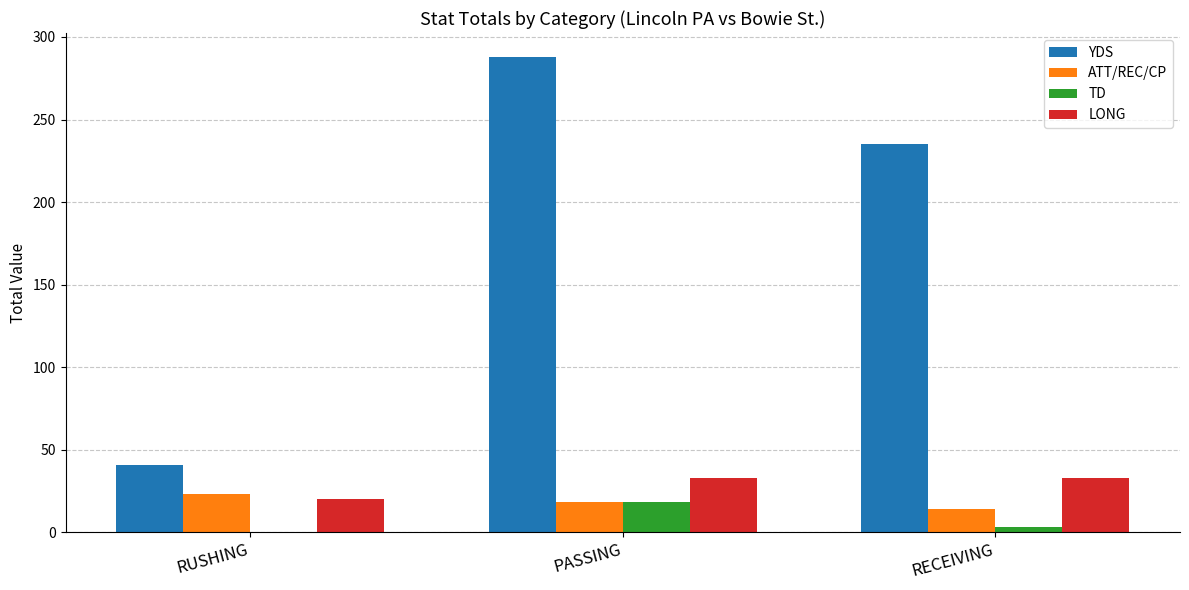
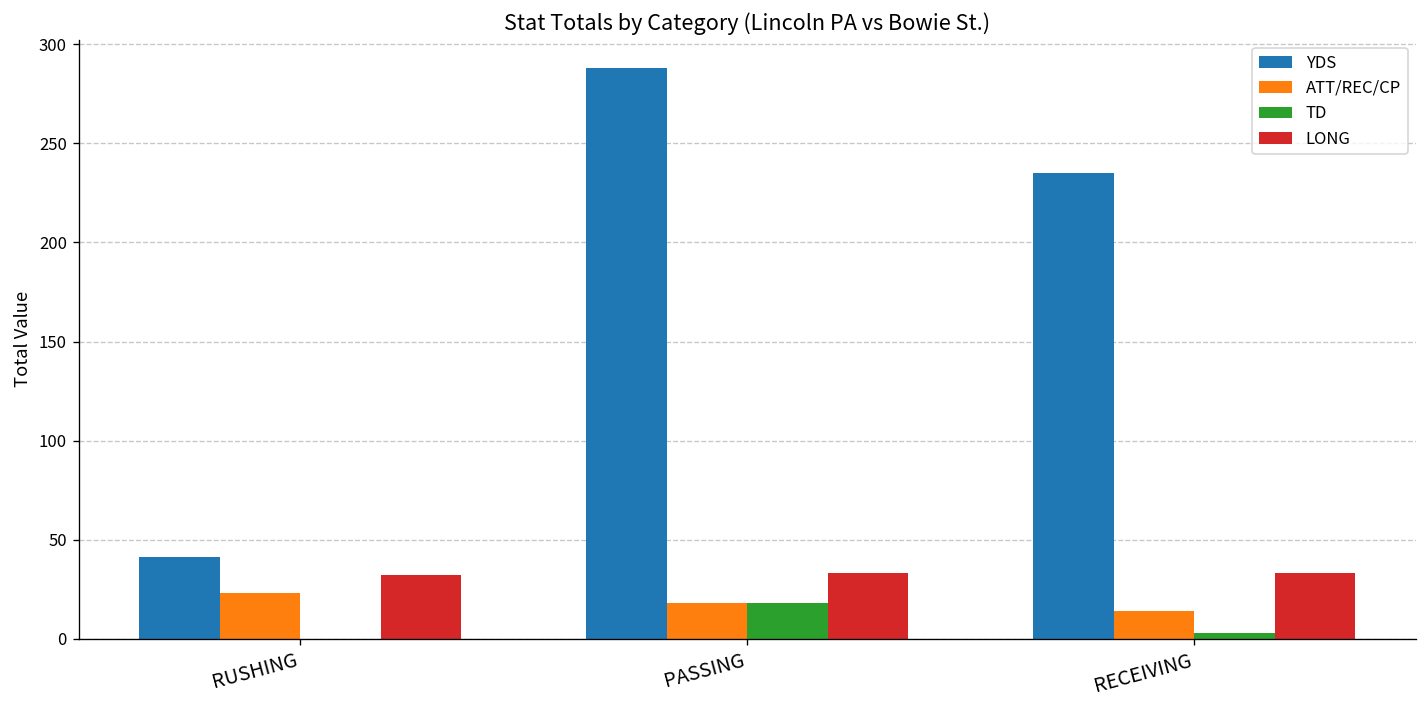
  {
    "YDS": {
      "RUSHING": 41,
      "PASSING": 288,
      "RECEIVING": 235
    },
    "ATT/REC/CP": {
      "RUSHING": 23,
      "PASSING": 18,
      "RECEIVING": 14
    },
    "TD": {
      "RUSHING": 0,
      "PASSING": 18,
      "RECEIVING": 3
    },
    "LONG": {
-     "RUSHING": 20,
+     "RUSHING": 32,
      "PASSING": 33,
      "RECEIVING": 33
    }
  }
